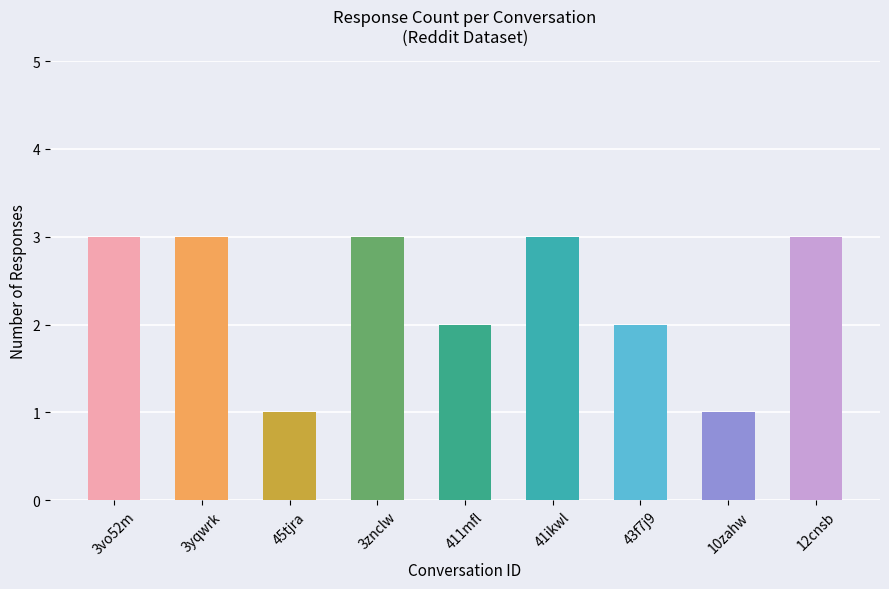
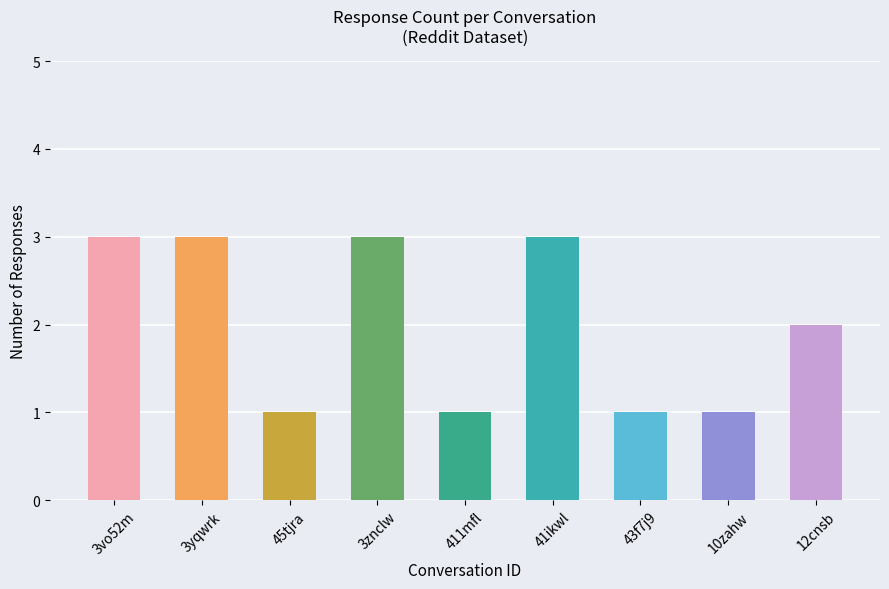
  {
    "3vo52m": 3,
    "3yqwrk": 3,
    "45tjra": 1,
    "3znclw": 3,
-   "411mfl": 2,
+   "411mfl": 1,
    "41ikwl": 3,
-   "43f7j9": 2,
+   "43f7j9": 1,
    "10zahw": 1,
-   "12cnsb": 3
+   "12cnsb": 2
  }
